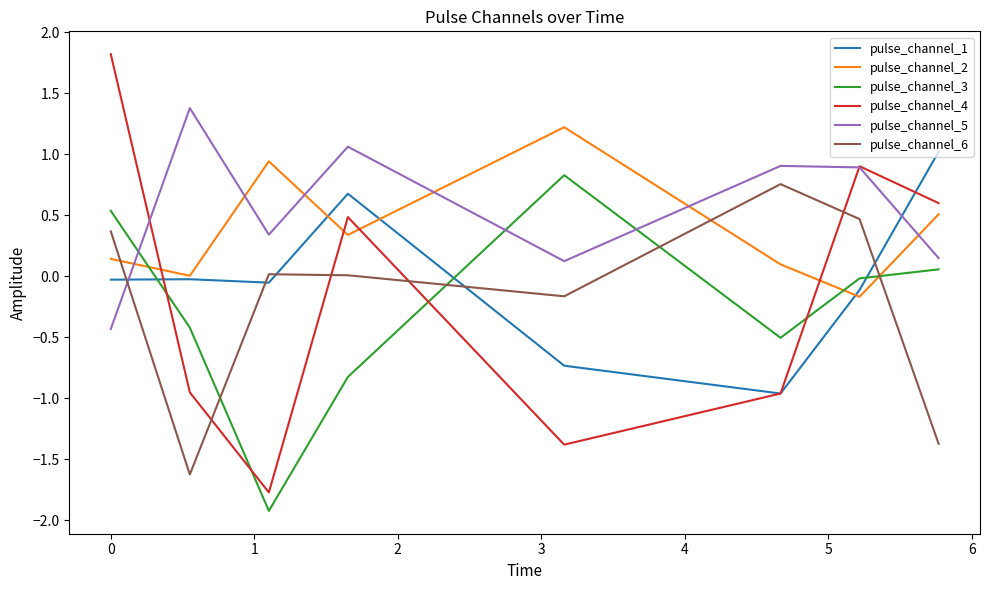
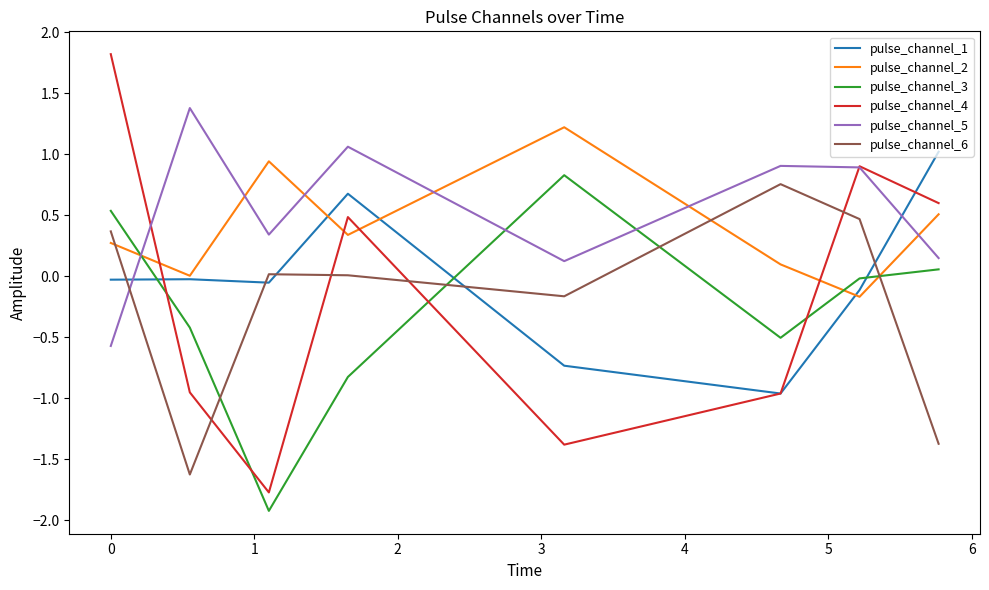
  {
    "pulse_channel_1": {
      "0": -0.03
    },
    "pulse_channel_2": {
-     "0": 0.14
+     "0": 0.27
    },
    "pulse_channel_3": {
      "0": 0.53
    },
    "pulse_channel_4": {
      "0": 1.82
    },
    "pulse_channel_5": {
-     "0": -0.43
+     "0": -0.57
    },
    "pulse_channel_6": {
      "0": 0.37
    }
  }
